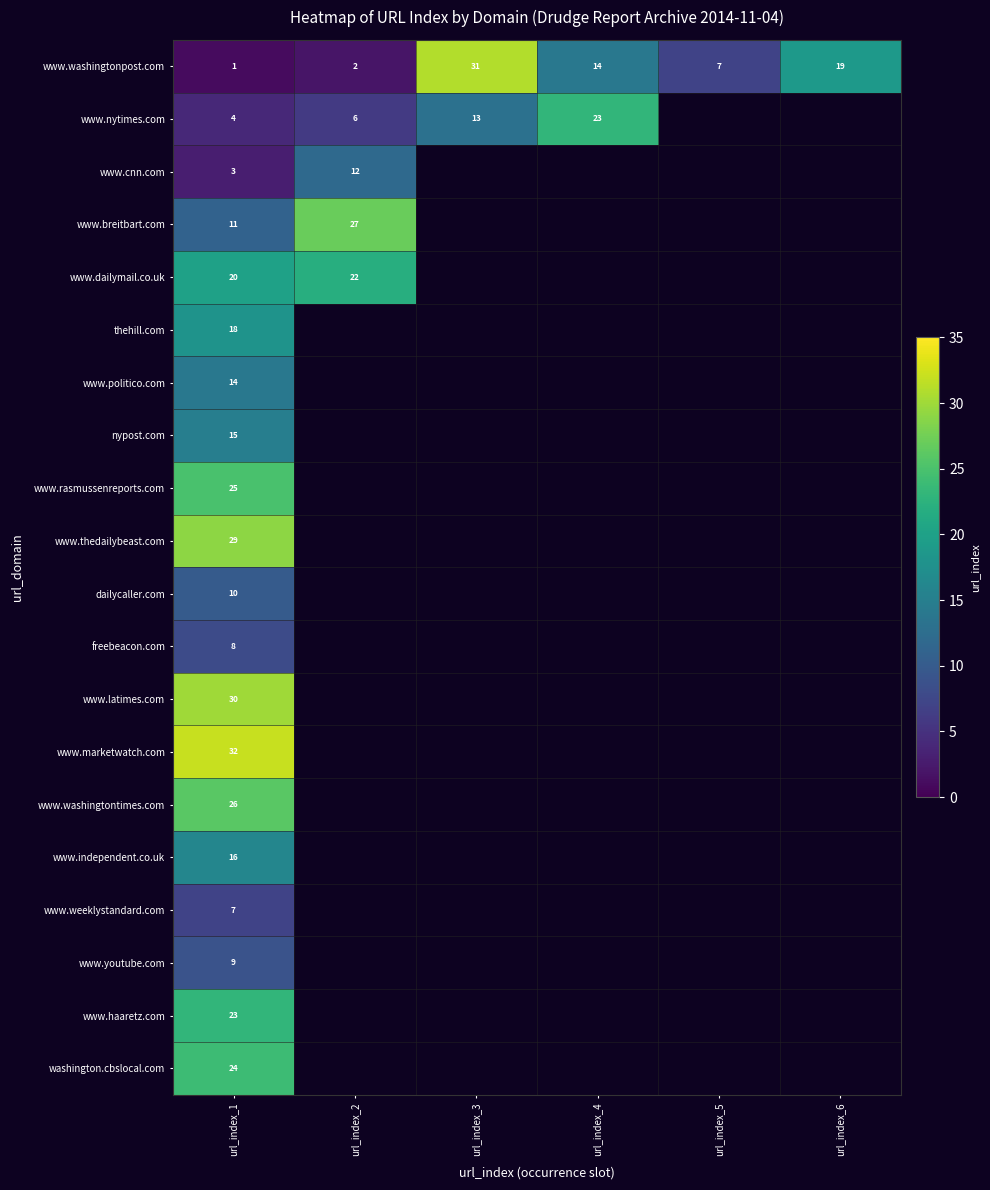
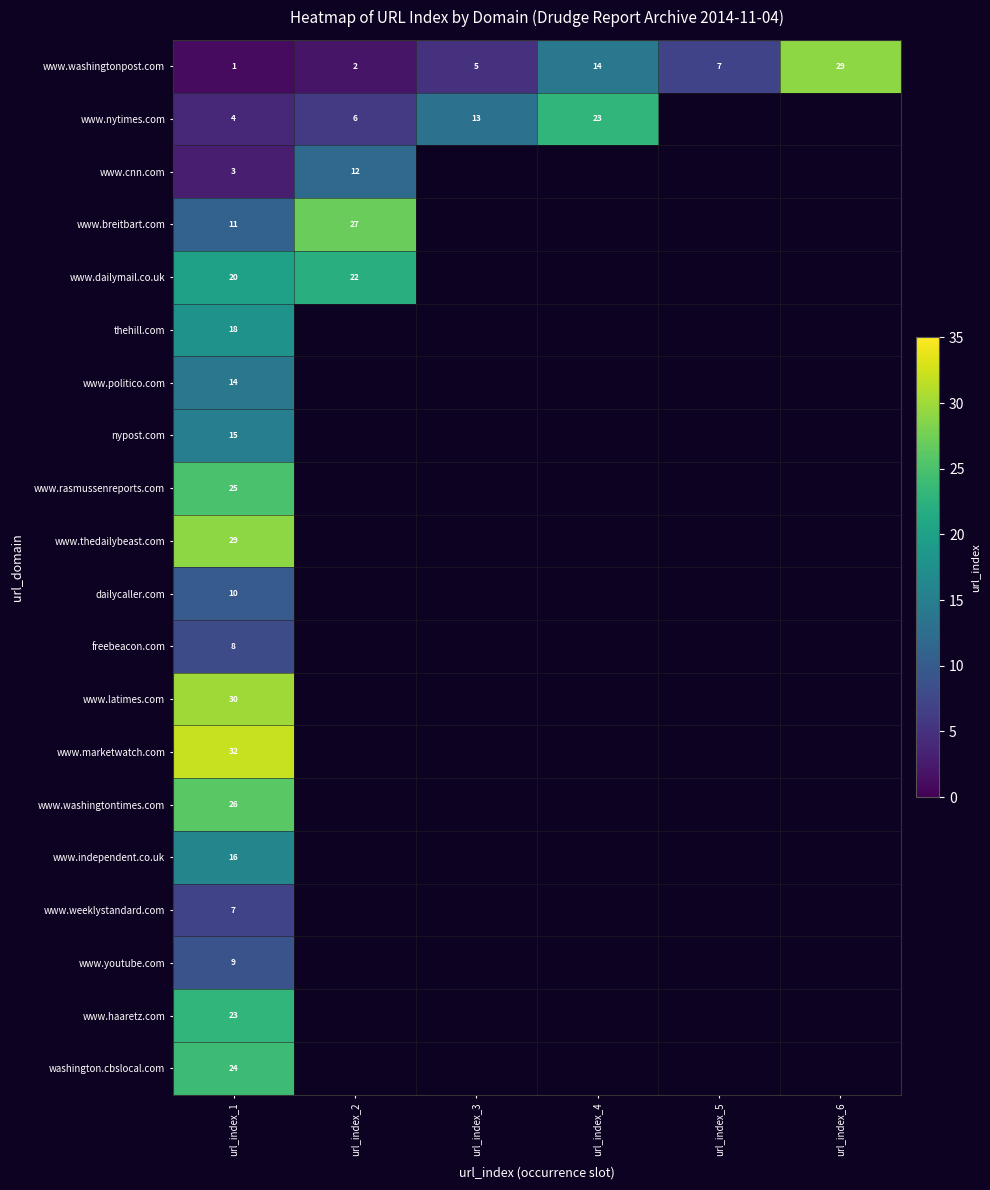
  {
    "www.washingtonpost.com": {
      "url_index_1": 1,
      "url_index_2": 2,
-     "url_index_3": 31,
+     "url_index_3": 5,
      "url_index_4": 14,
      "url_index_5": 7,
-     "url_index_6": 19
+     "url_index_6": 29
    },
    "www.nytimes.com": {
      "url_index_1": 4,
      "url_index_2": 6,
      "url_index_3": 13,
      "url_index_4": 23
    },
    "www.cnn.com": {
      "url_index_1": 3,
      "url_index_2": 12
    },
    "www.breitbart.com": {
      "url_index_1": 11,
      "url_index_2": 27
    },
    "www.dailymail.co.uk": {
      "url_index_1": 20,
      "url_index_2": 22
    },
    "thehill.com": {
      "url_index_1": 18
    },
    "www.politico.com": {
      "url_index_1": 14
    },
    "nypost.com": {
      "url_index_1": 15
    },
    "www.rasmussenreports.com": {
      "url_index_1": 25
    },
    "www.thedailybeast.com": {
      "url_index_1": 29
    },
    "dailycaller.com": {
      "url_index_1": 10
    },
    "freebeacon.com": {
      "url_index_1": 8
    },
    "www.latimes.com": {
      "url_index_1": 30
    },
    "www.marketwatch.com": {
      "url_index_1": 32
    },
    "www.washingtontimes.com": {
      "url_index_1": 26
    },
    "www.independent.co.uk": {
      "url_index_1": 16
    },
    "www.weeklystandard.com": {
      "url_index_1": 7
    },
    "www.youtube.com": {
      "url_index_1": 9
    },
    "www.haaretz.com": {
      "url_index_1": 23
    },
    "washington.cbslocal.com": {
      "url_index_1": 24
    }
  }
